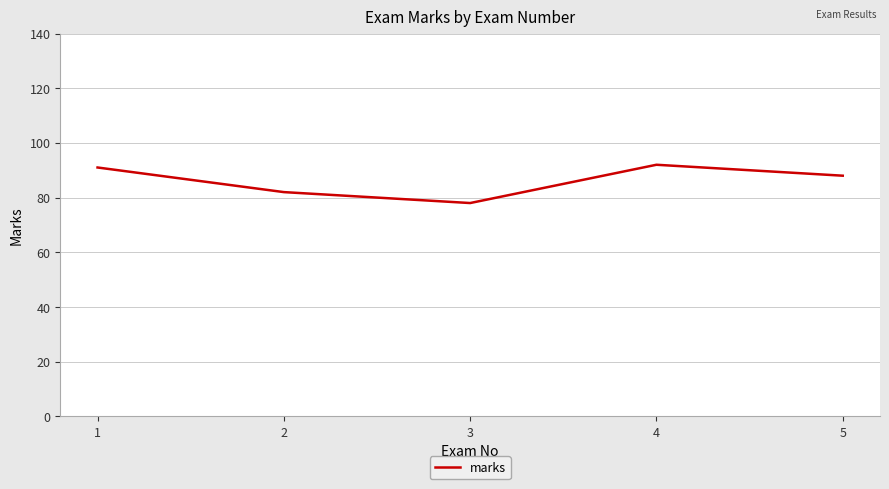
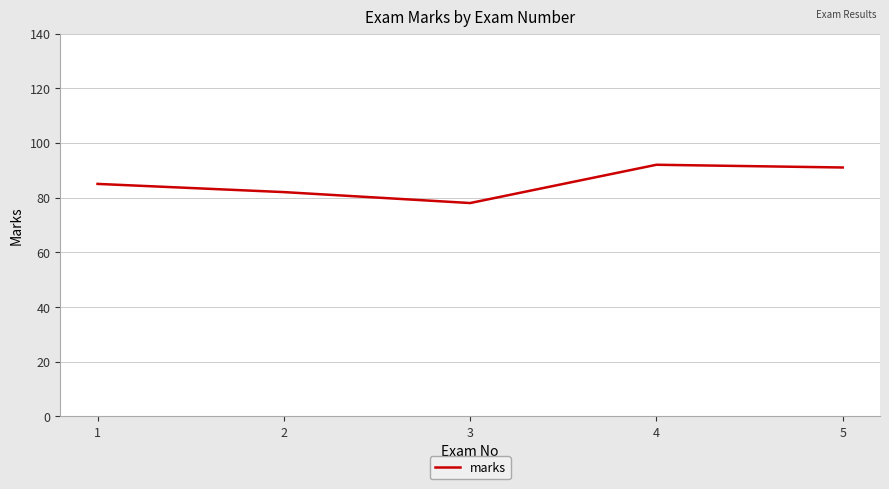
  {
-   "1": 91,
+   "1": 85,
    "2": 82,
    "3": 78,
    "4": 92,
-   "5": 88
+   "5": 91
  }
